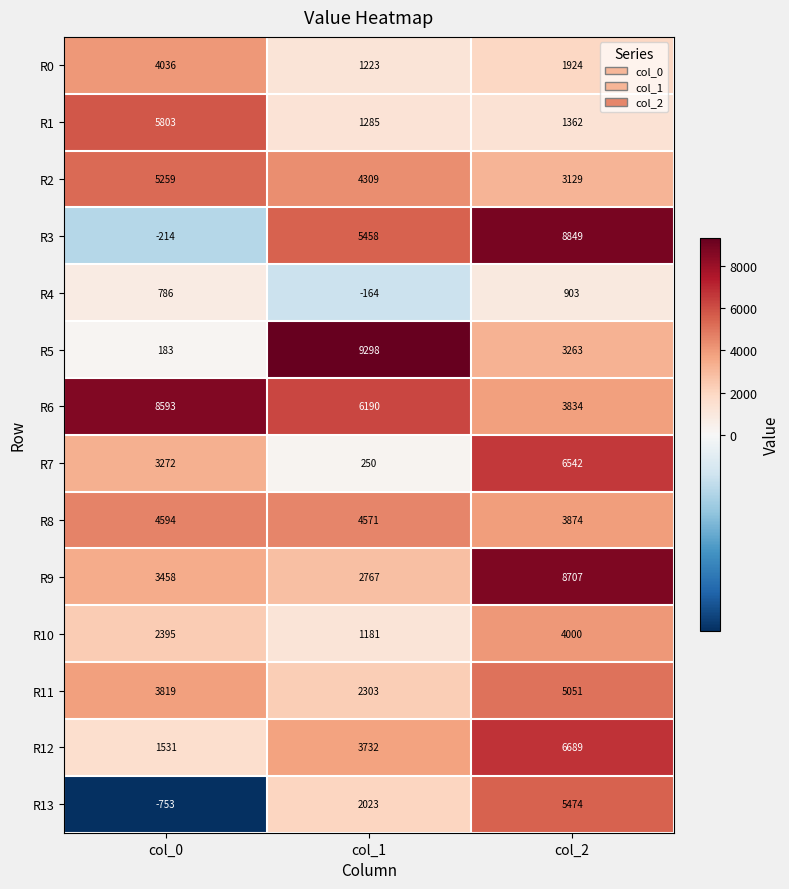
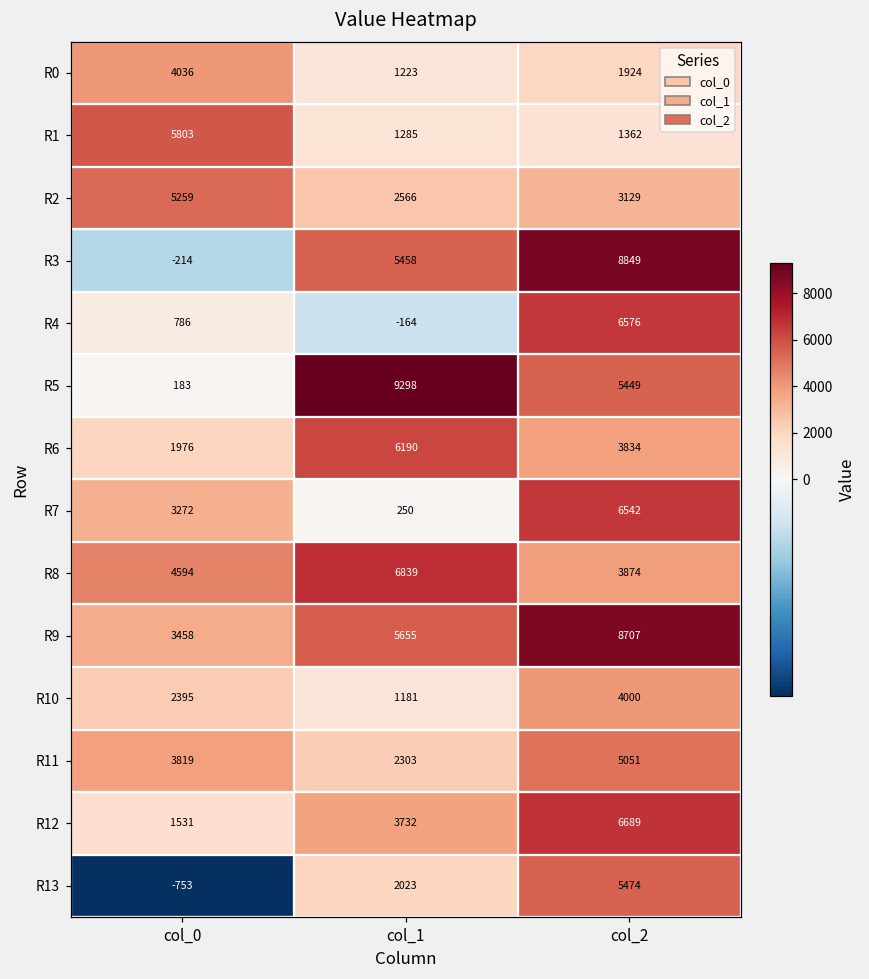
  {
    "R0": {
      "col_0": 4036,
      "col_1": 1223,
      "col_2": 1924
    },
    "R1": {
      "col_0": 5803,
      "col_1": 1285,
      "col_2": 1362
    },
    "R2": {
      "col_0": 5259,
-     "col_1": 4309,
+     "col_1": 2566,
      "col_2": 3129
    },
    "R3": {
      "col_0": -214,
      "col_1": 5458,
      "col_2": 8849
    },
    "R4": {
      "col_0": 786,
      "col_1": -164,
-     "col_2": 903
+     "col_2": 6576
    },
    "R5": {
      "col_0": 183,
      "col_1": 9298,
-     "col_2": 3263
+     "col_2": 5449
    },
    "R6": {
-     "col_0": 8593,
+     "col_0": 1976,
      "col_1": 6190,
      "col_2": 3834
    },
    "R7": {
      "col_0": 3272,
      "col_1": 250,
      "col_2": 6542
    },
    "R8": {
      "col_0": 4594,
-     "col_1": 4571,
+     "col_1": 6839,
      "col_2": 3874
    },
    "R9": {
      "col_0": 3458,
-     "col_1": 2767,
+     "col_1": 5655,
      "col_2": 8707
    },
    "R10": {
      "col_0": 2395,
      "col_1": 1181,
      "col_2": 4000
    },
    "R11": {
      "col_0": 3819,
      "col_1": 2303,
      "col_2": 5051
    },
    "R12": {
      "col_0": 1531,
      "col_1": 3732,
      "col_2": 6689
    },
    "R13": {
      "col_0": -753,
      "col_1": 2023,
      "col_2": 5474
    }
  }
